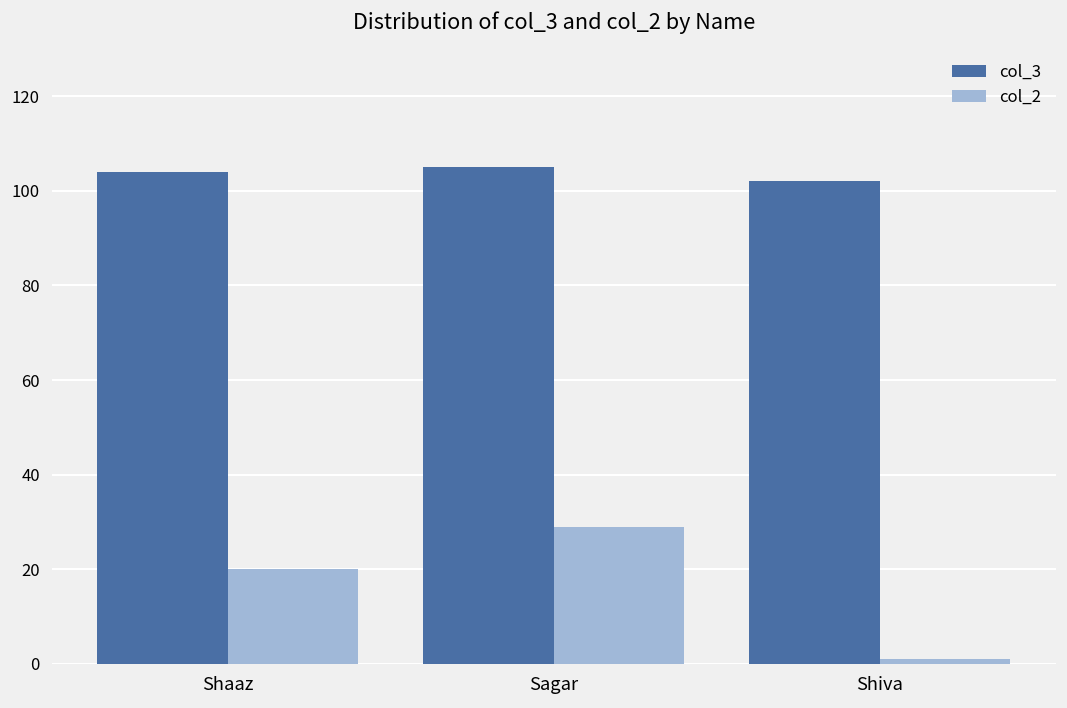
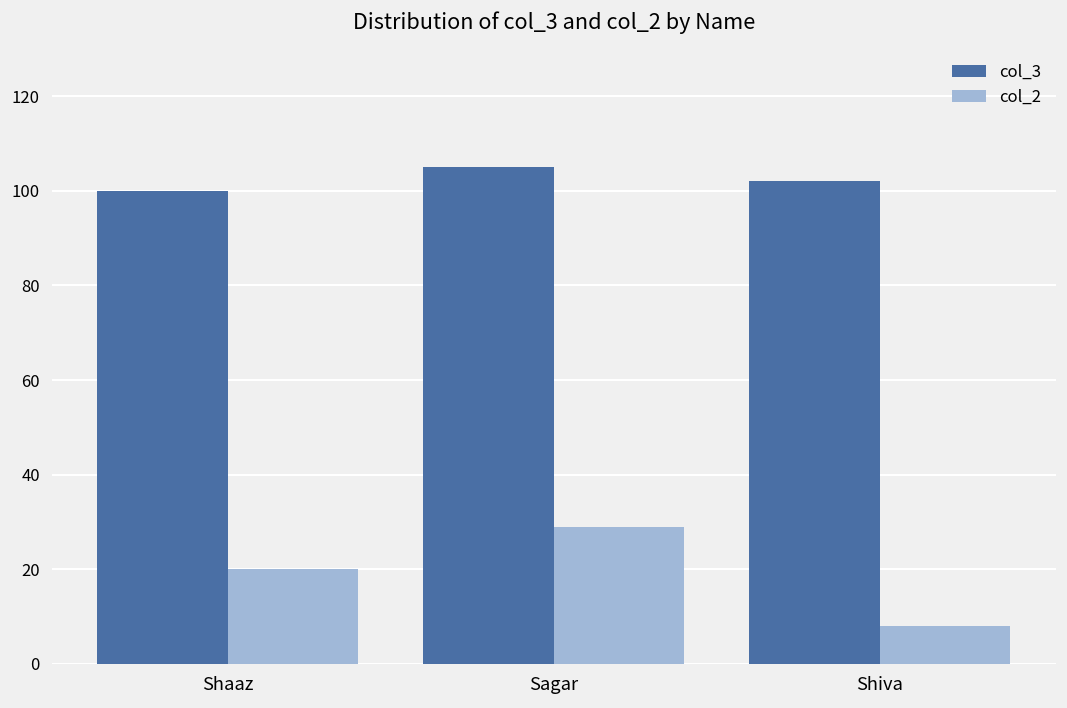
  {
    "col_3": {
-     "Shaaz": 104,
+     "Shaaz": 100,
      "Sagar": 105,
      "Shiva": 102
    },
    "col_2": {
      "Shaaz": 20,
      "Sagar": 29,
-     "Shiva": 1
+     "Shiva": 8
    }
  }
